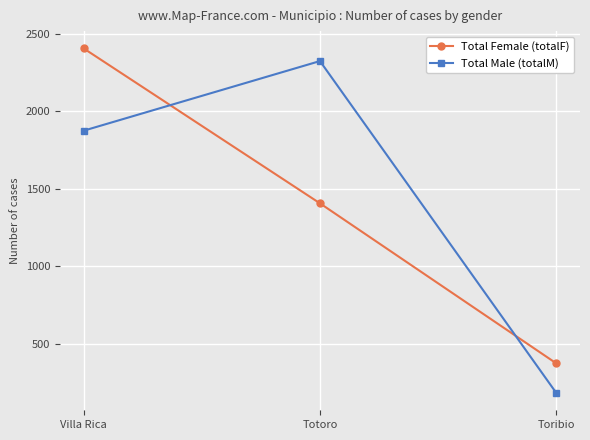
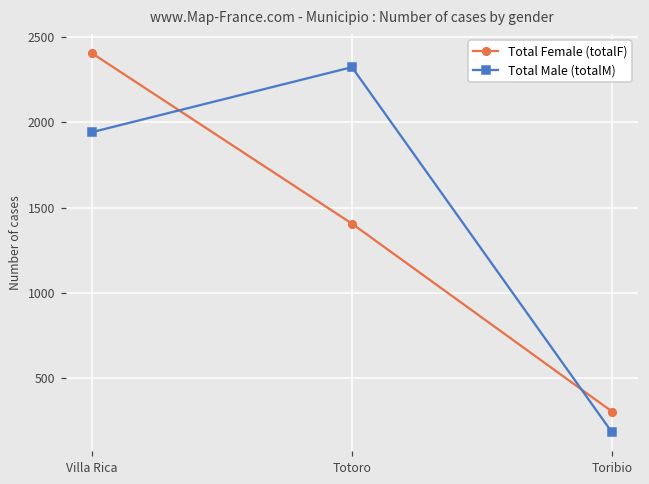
  {
    "Total Female (totalF)": {
      "Villa Rica": 2410,
      "Totoro": 1410,
-     "Toribio": 370
+     "Toribio": 310
    },
    "Total Male (totalM)": {
-     "Villa Rica": 1870,
+     "Villa Rica": 1940,
      "Totoro": 2320,
      "Toribio": 180
    }
  }
